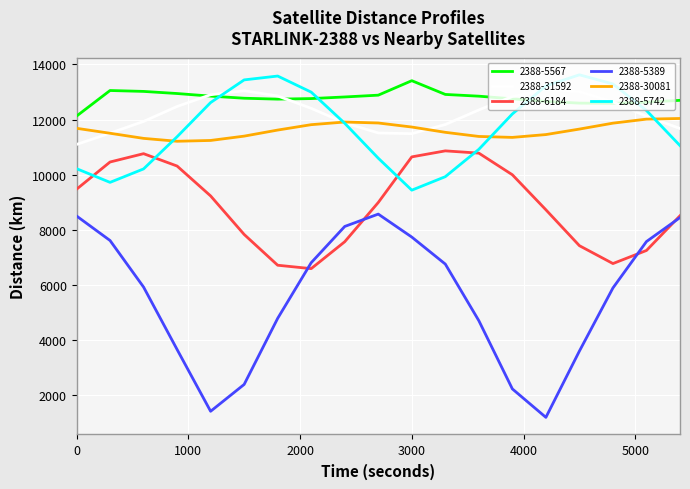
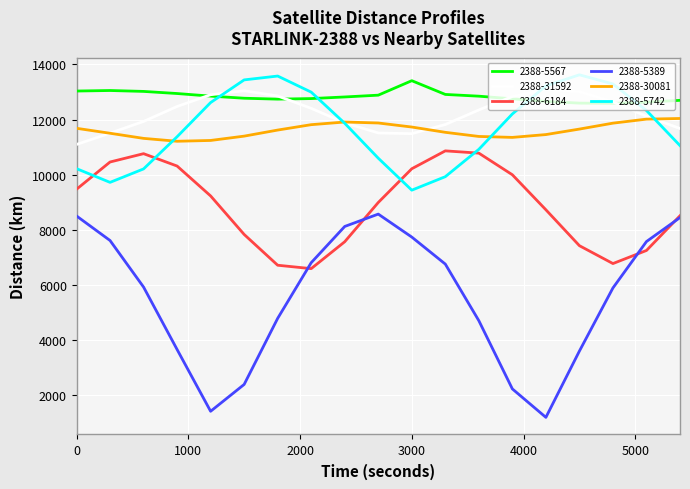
  {
    "2388-5567": {
-     "0": 12100,
+     "0": 13000,
      "3000": 13400
    },
    "2388-31592": {
      "0": 11100,
      "3000": 11500
    },
    "2388-6184": {
      "0": 9500,
-     "3000": 10600
+     "3000": 10200
    },
    "2388-5389": {
      "0": 8500,
      "3000": 7700
    },
    "2388-30081": {
      "0": 11700,
      "3000": 11700
    },
    "2388-5742": {
      "0": 10200,
      "3000": 9400
    }
  }
